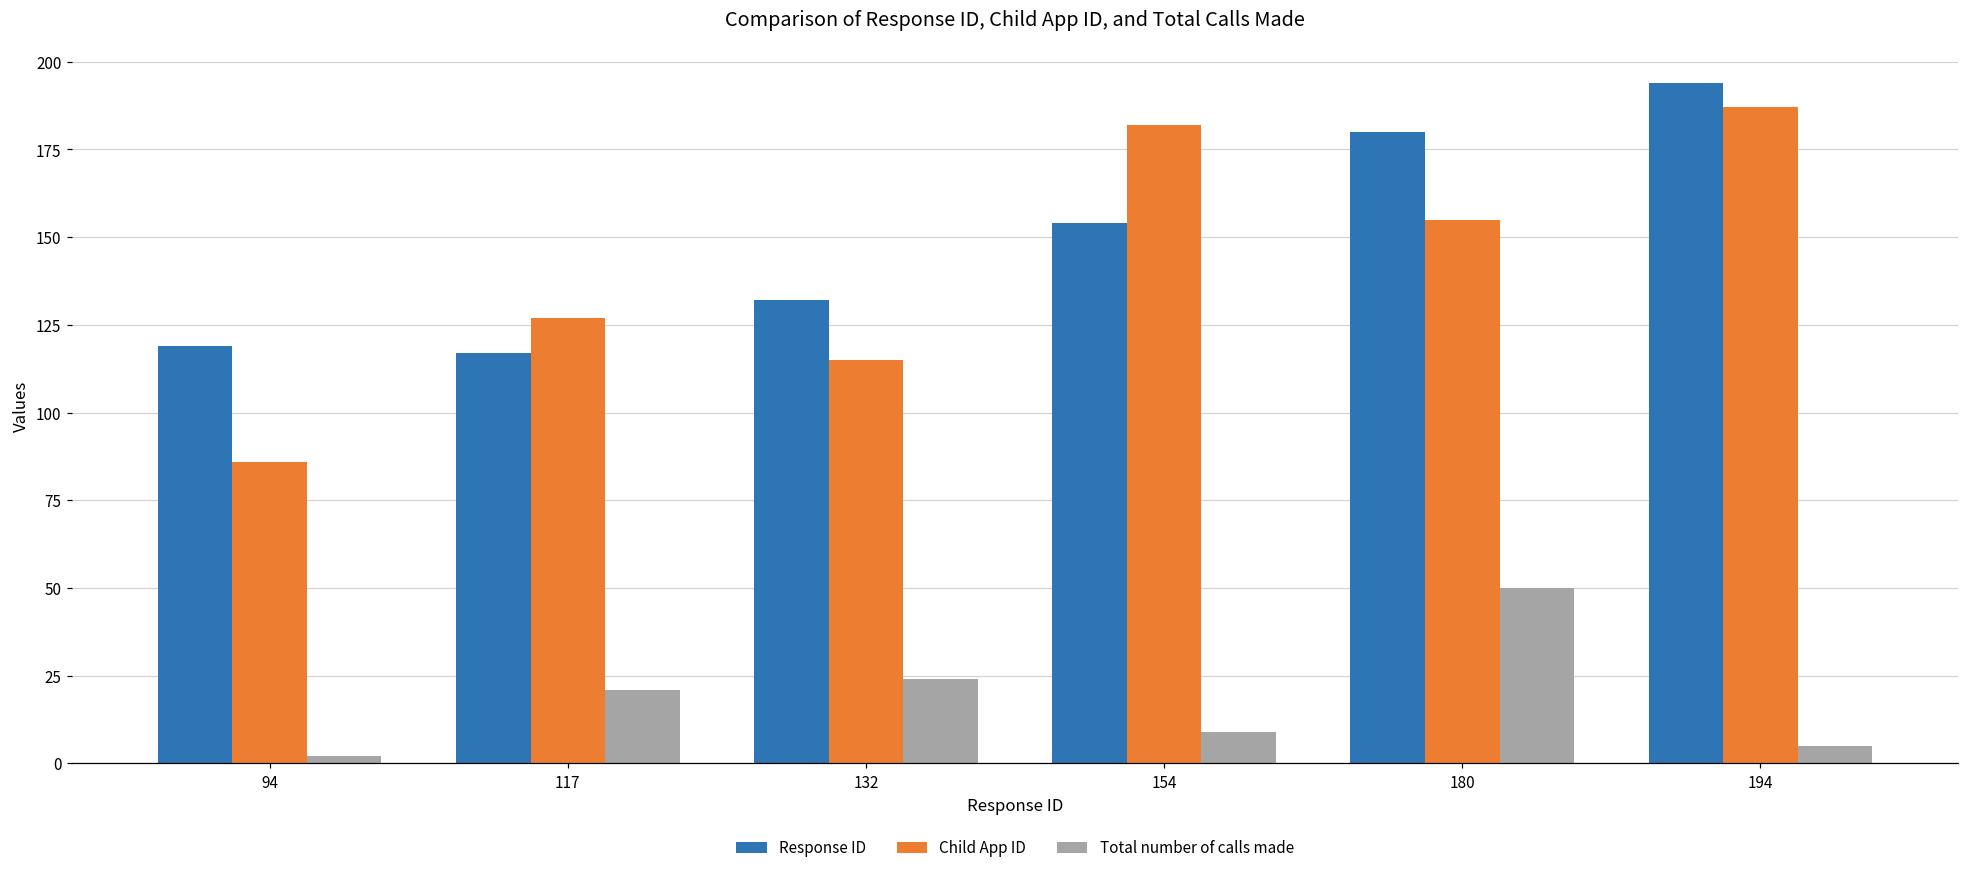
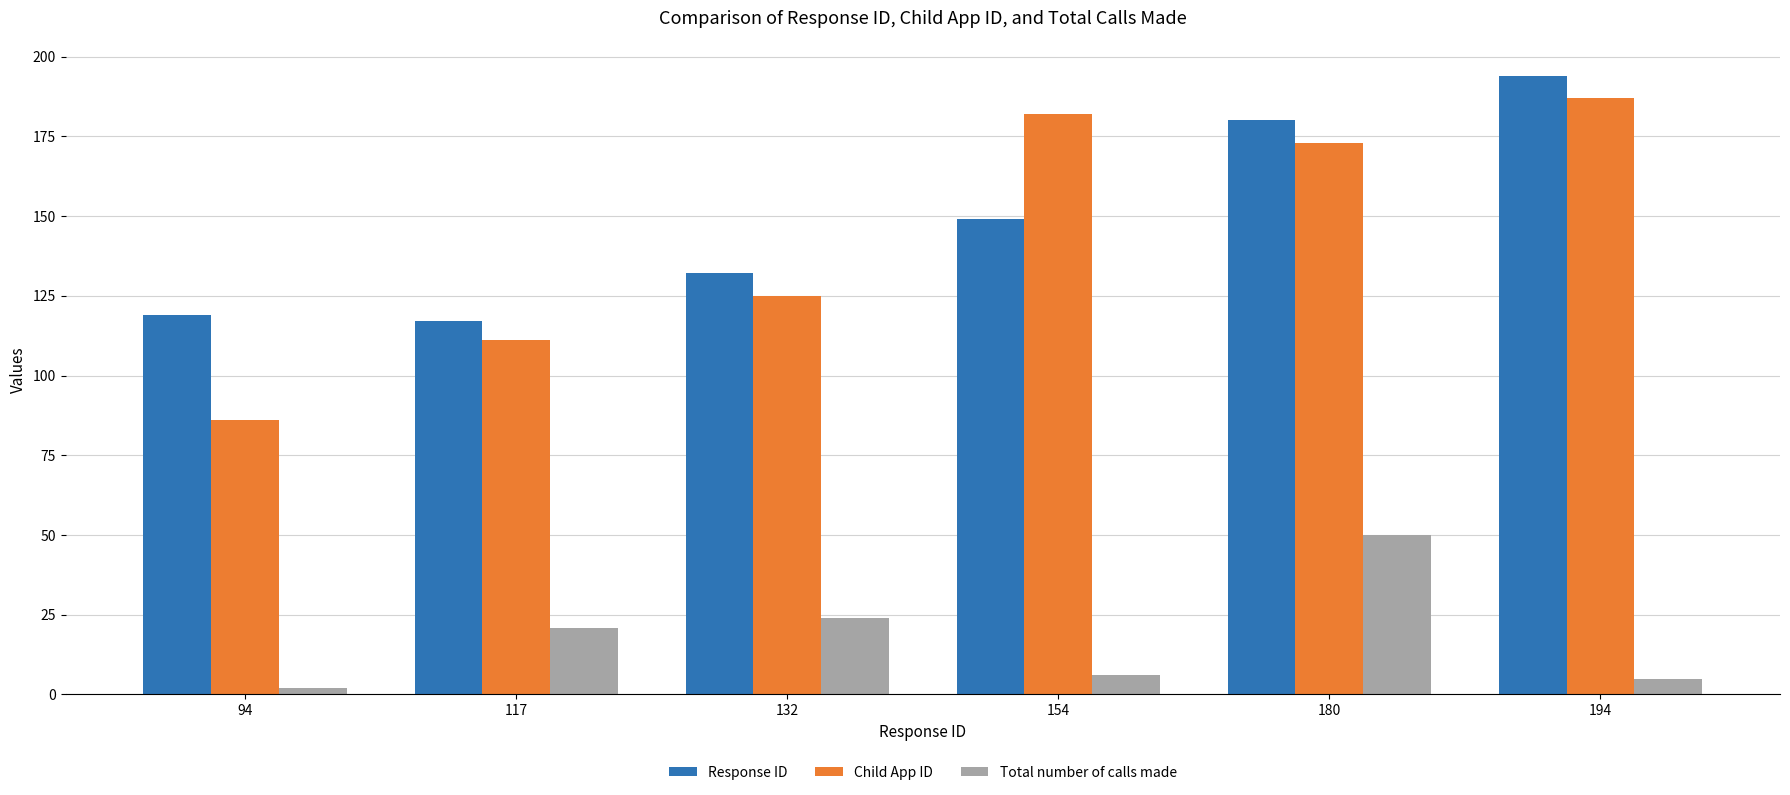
  {
    "Response ID": {
      "94": 119,
      "117": 117,
      "132": 132,
-     "154": 154,
+     "154": 149,
      "180": 180,
      "194": 194
    },
    "Child App ID": {
      "94": 86,
-     "117": 127,
-     "132": 115,
+     "117": 111,
+     "132": 125,
      "154": 182,
-     "180": 155,
+     "180": 173,
      "194": 187
    },
    "Total number of calls made": {
      "94": 2,
      "117": 21,
      "132": 24,
-     "154": 9,
+     "154": 6,
      "180": 50,
      "194": 5
    }
  }
